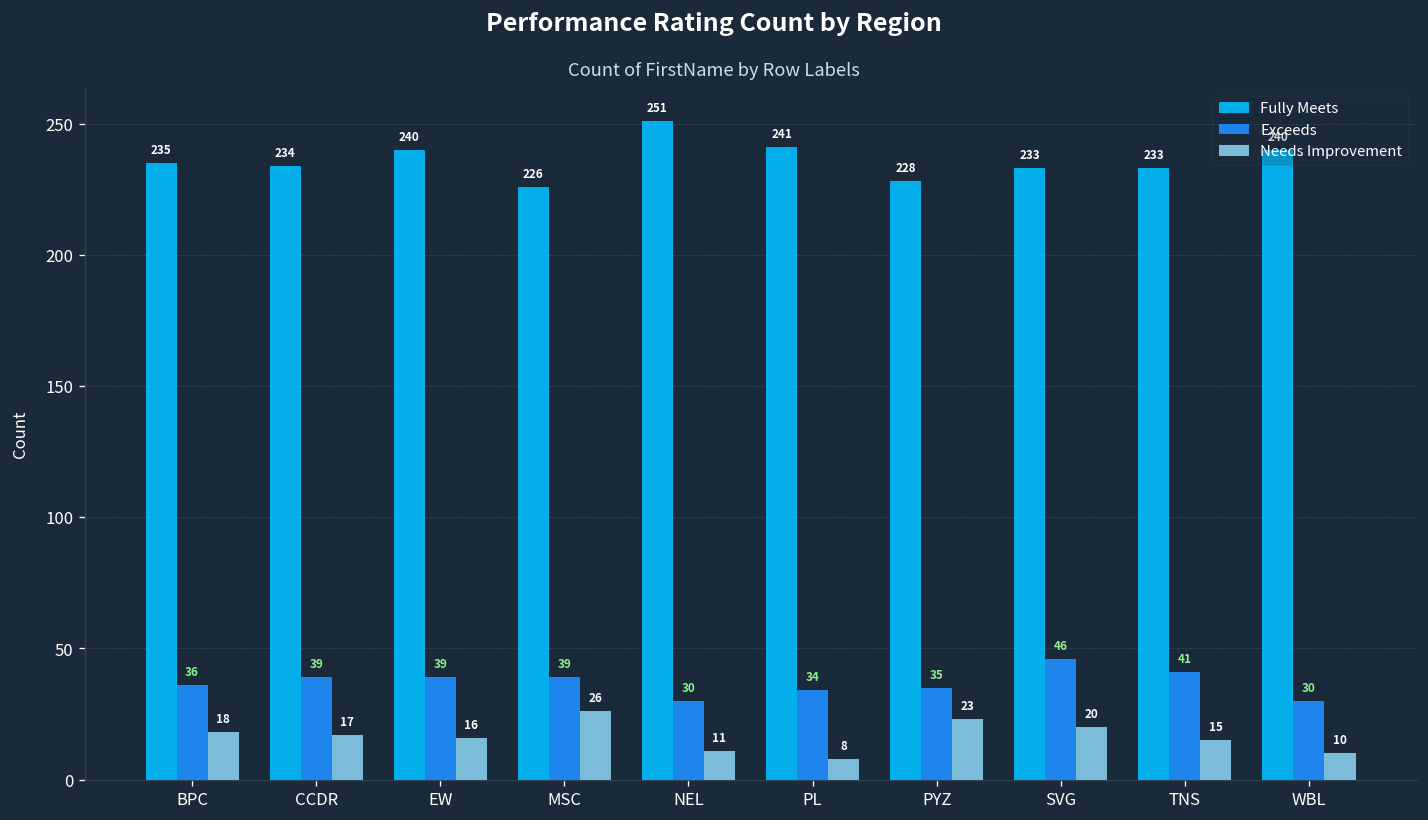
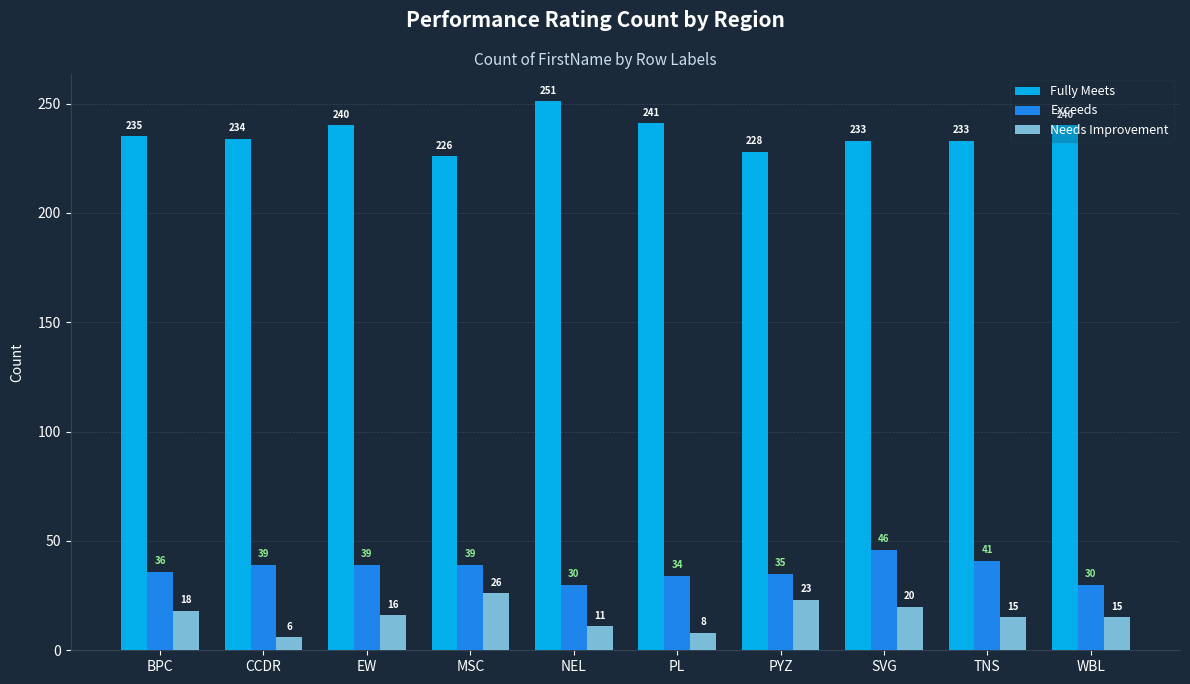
  {
    "Needs Improvement": {
      "BPC": 18,
-     "CCDR": 17,
+     "CCDR": 6,
      "EW": 16,
      "MSC": 26,
      "NEL": 11,
      "PL": 8,
      "PYZ": 23,
      "SVG": 20,
      "TNS": 15,
-     "WBL": 10
+     "WBL": 15
    }
  }
